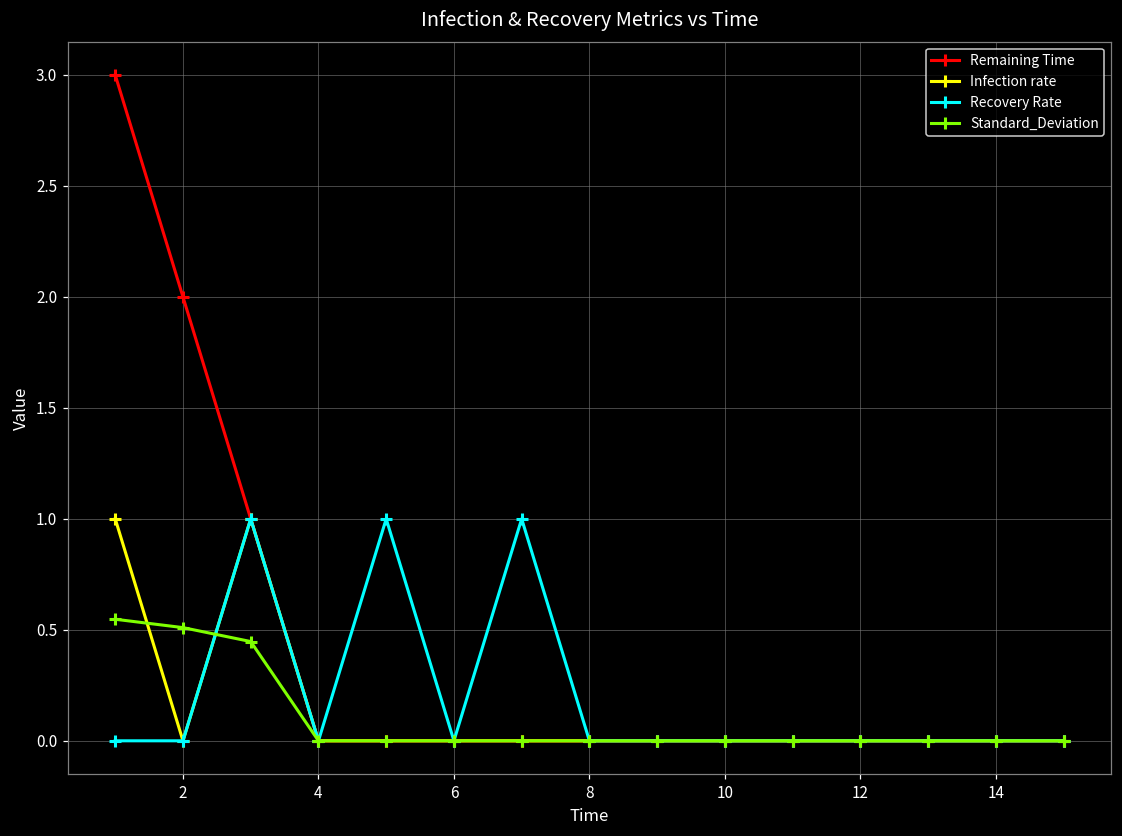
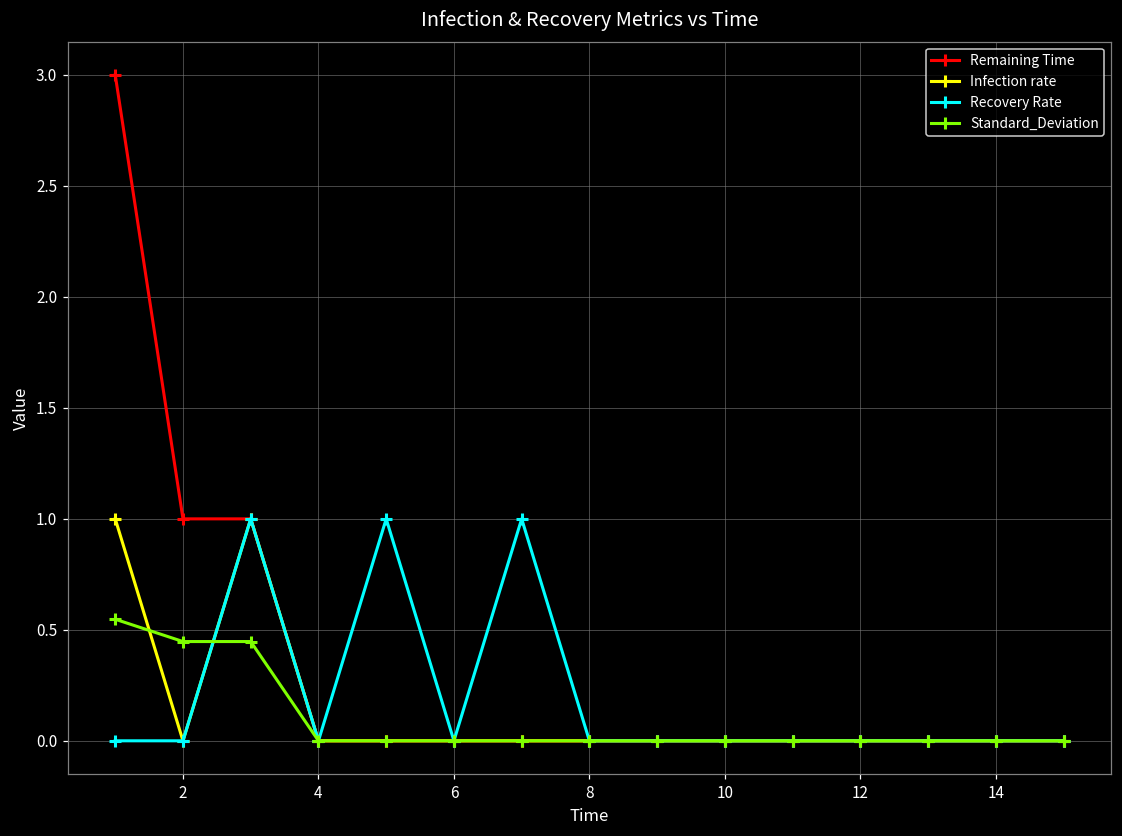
  {
    "Remaining Time": {
-     "2": 2
+     "2": 1
    },
    "Standard_Deviation": {
-     "2": 0.51
+     "2": 0.45
    }
  }
